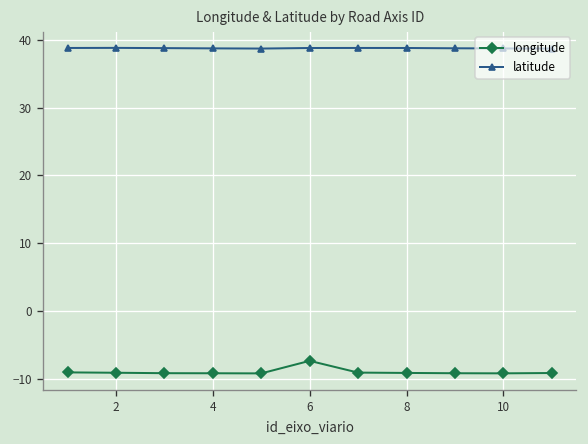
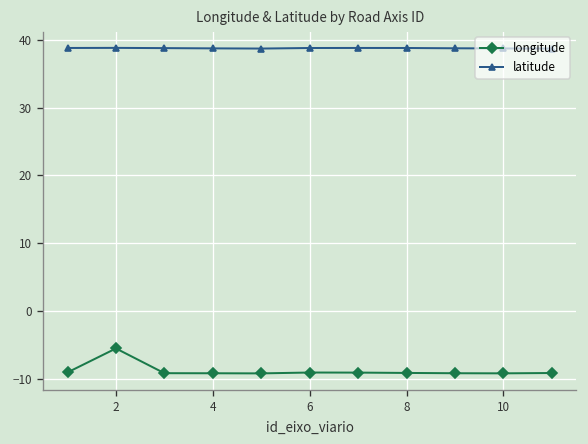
  {
    "longitude": {
-     "2": -9,
+     "2": -6,
      "4": -9,
-     "6": -7,
+     "6": -9,
      "8": -9,
      "10": -9
    },
    "latitude": {
      "2": 39,
      "4": 39,
      "6": 39,
      "8": 39
    }
  }
